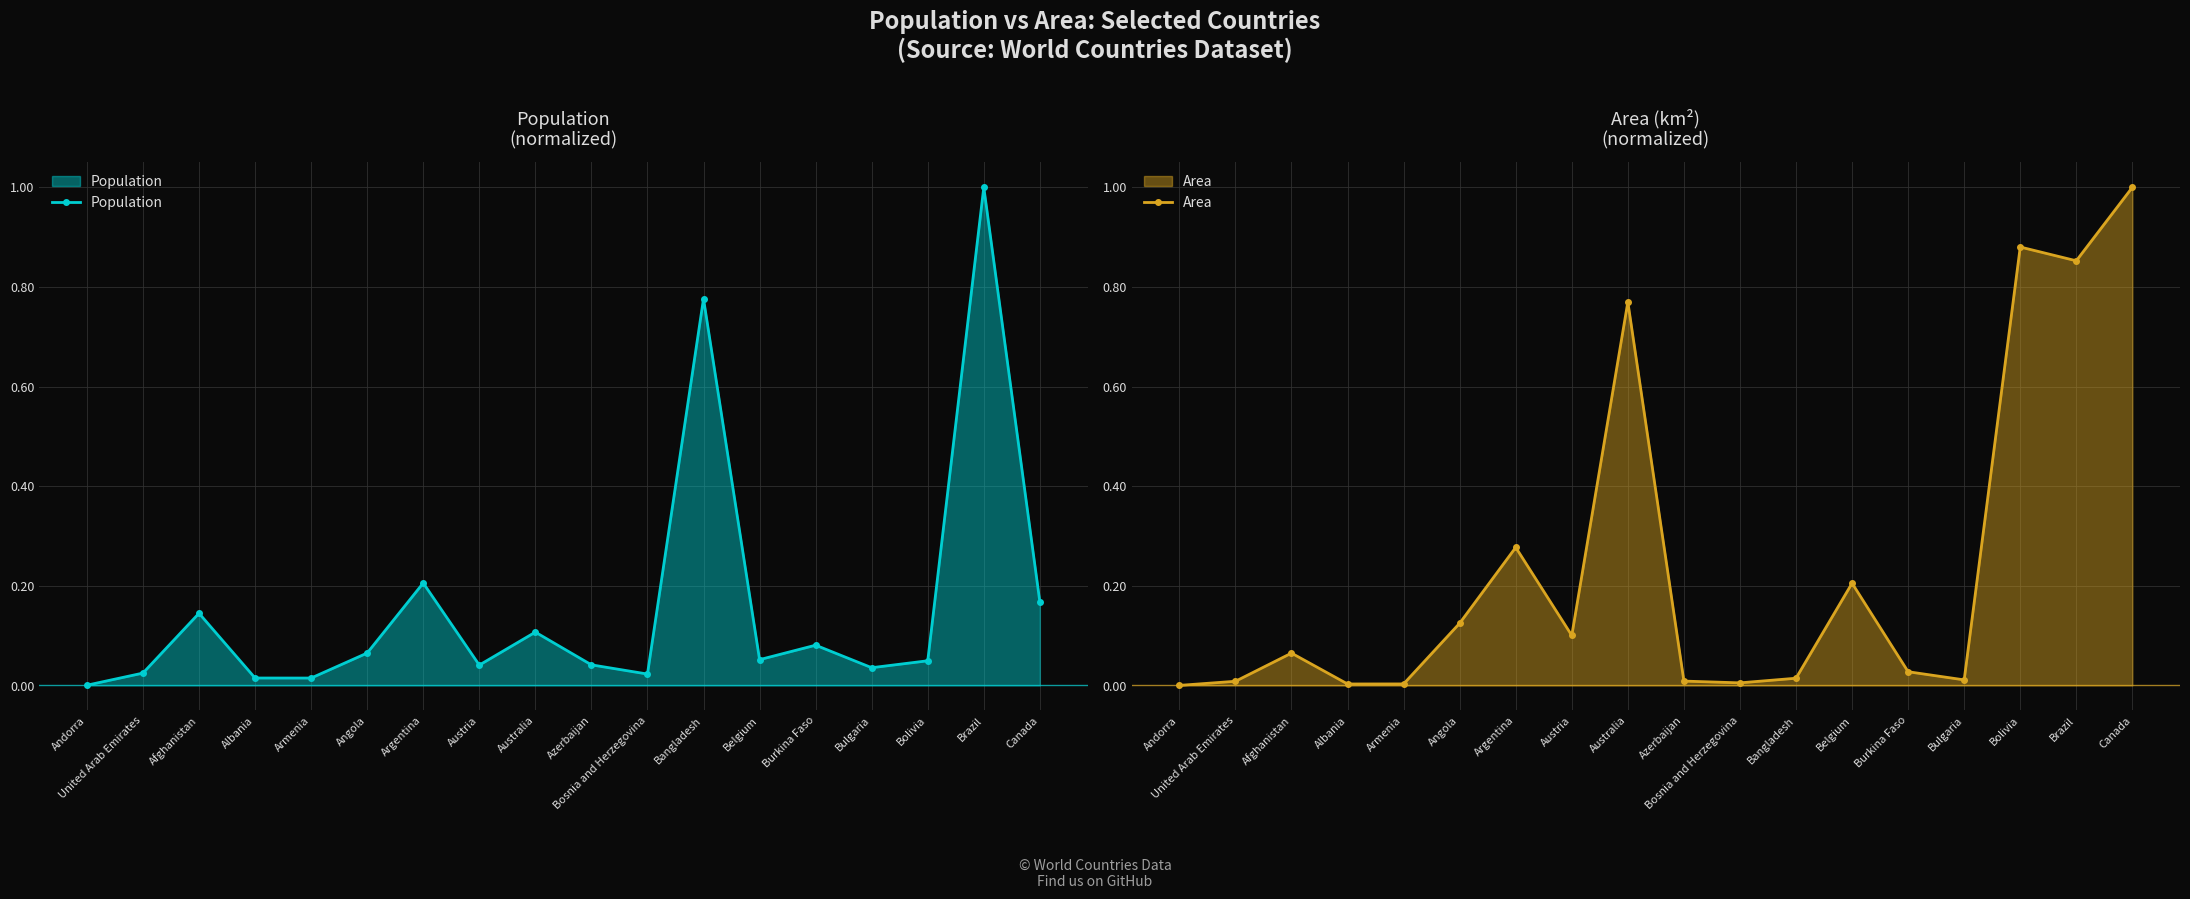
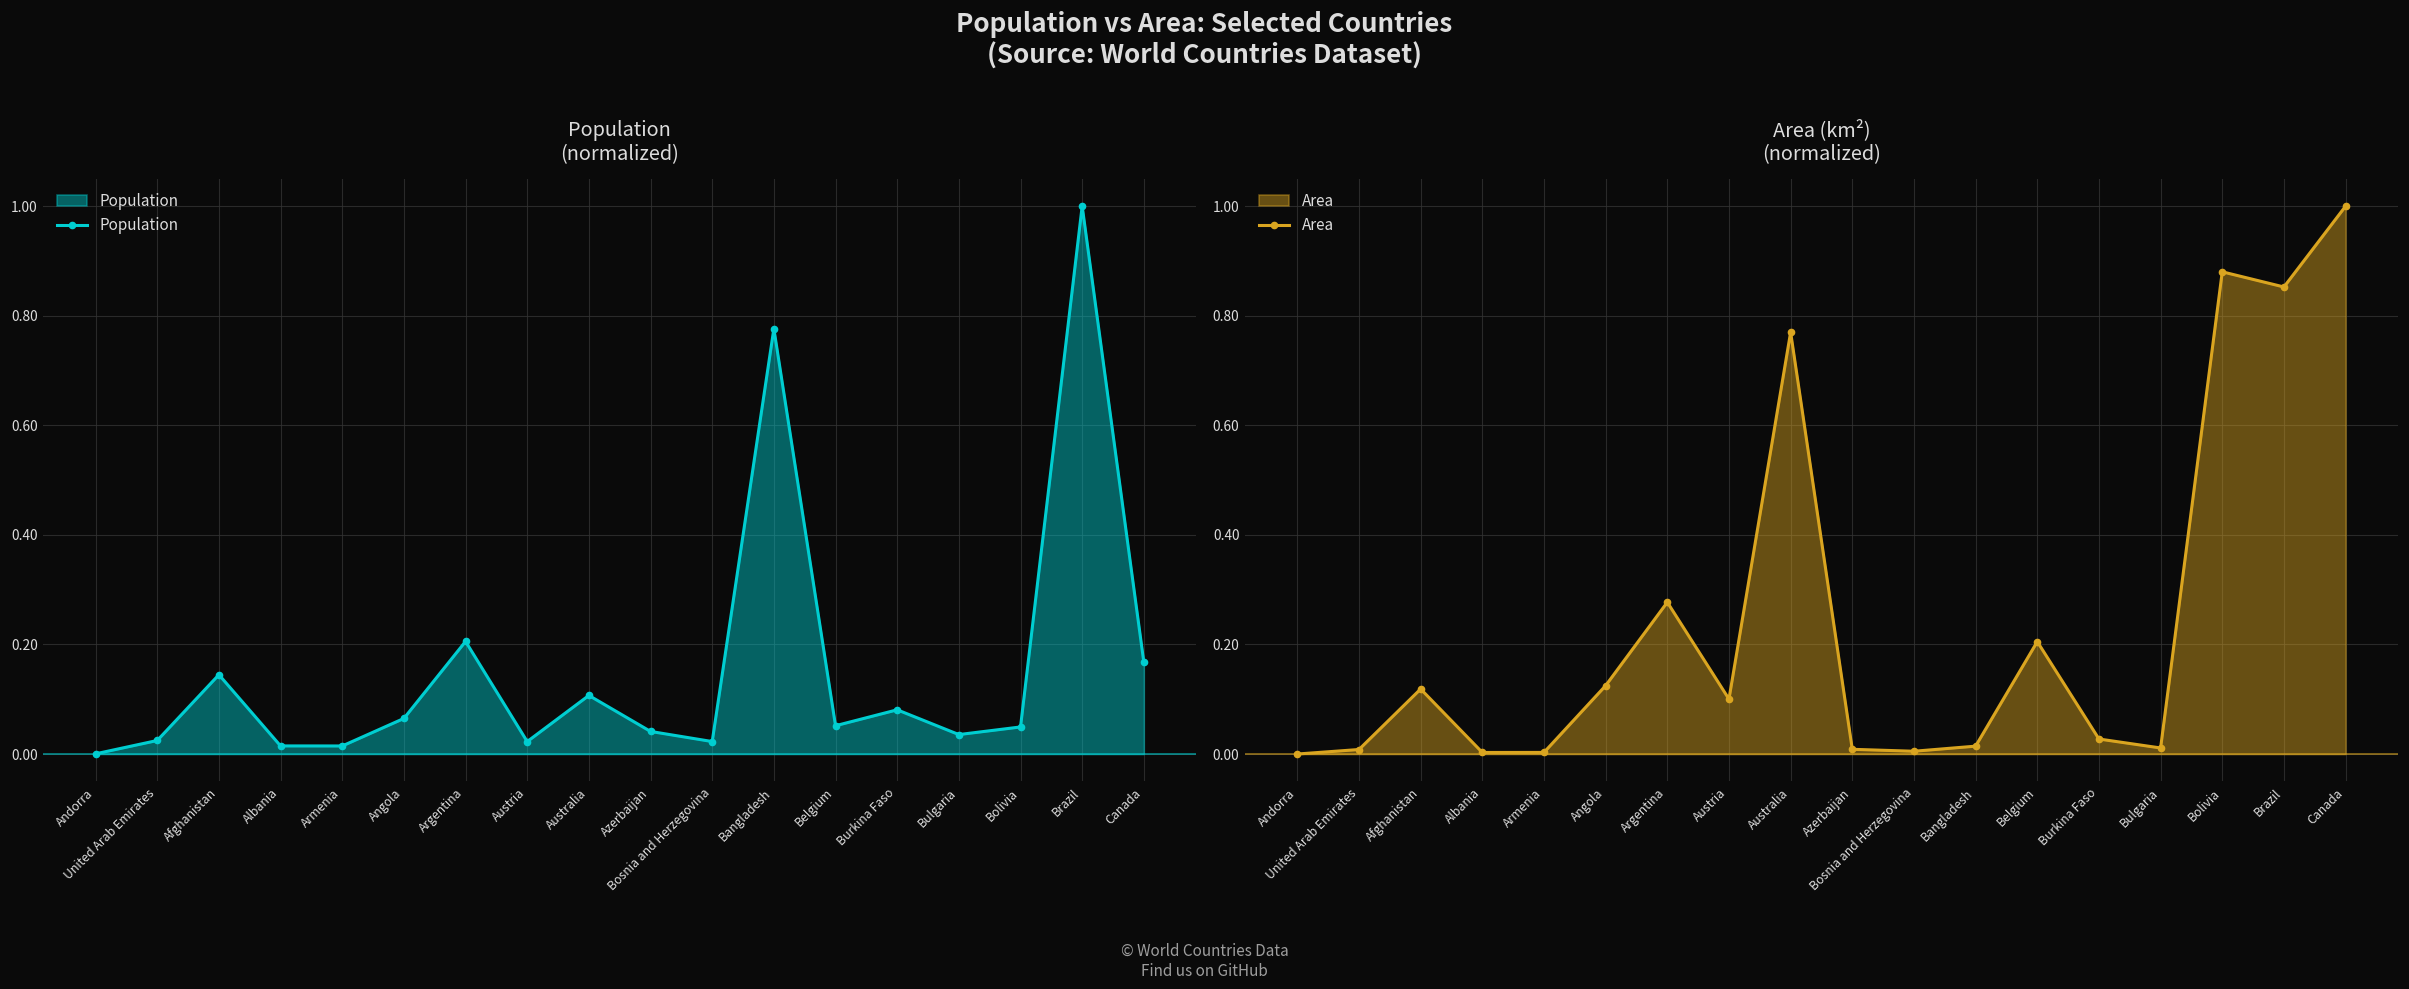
  {
    "Population (normalized)": {
      "Andorra": 0.00,
      "United Arab Emirates": 0.02,
      "Afghanistan": 0.14,
      "Albania": 0.01,
      "Armenia": 0.01,
      "Angola": 0.06,
      "Argentina": 0.21,
-     "Austria": 0.04,
+     "Austria": 0.02,
      "Australia": 0.11,
      "Azerbaijan": 0.04,
      "Bosnia and Herzegovina": 0.02,
      "Bangladesh": 0.78,
      "Belgium": 0.05,
      "Burkina Faso": 0.08,
      "Bulgaria": 0.04,
      "Bolivia": 0.05,
      "Brazil": 1.00,
      "Canada": 0.17
    },
    "Area (km²) (normalized)": {
      "Andorra": 0.00,
      "United Arab Emirates": 0.01,
-     "Afghanistan": 0.06,
+     "Afghanistan": 0.12,
      "Albania": 0.00,
      "Armenia": 0.00,
      "Angola": 0.12,
      "Argentina": 0.28,
      "Austria": 0.10,
      "Australia": 0.77,
      "Azerbaijan": 0.01,
      "Bosnia and Herzegovina": 0.01,
      "Bangladesh": 0.01,
      "Belgium": 0.21,
      "Burkina Faso": 0.03,
      "Bulgaria": 0.01,
      "Bolivia": 0.88,
      "Brazil": 0.85,
      "Canada": 1.00
    }
  }
